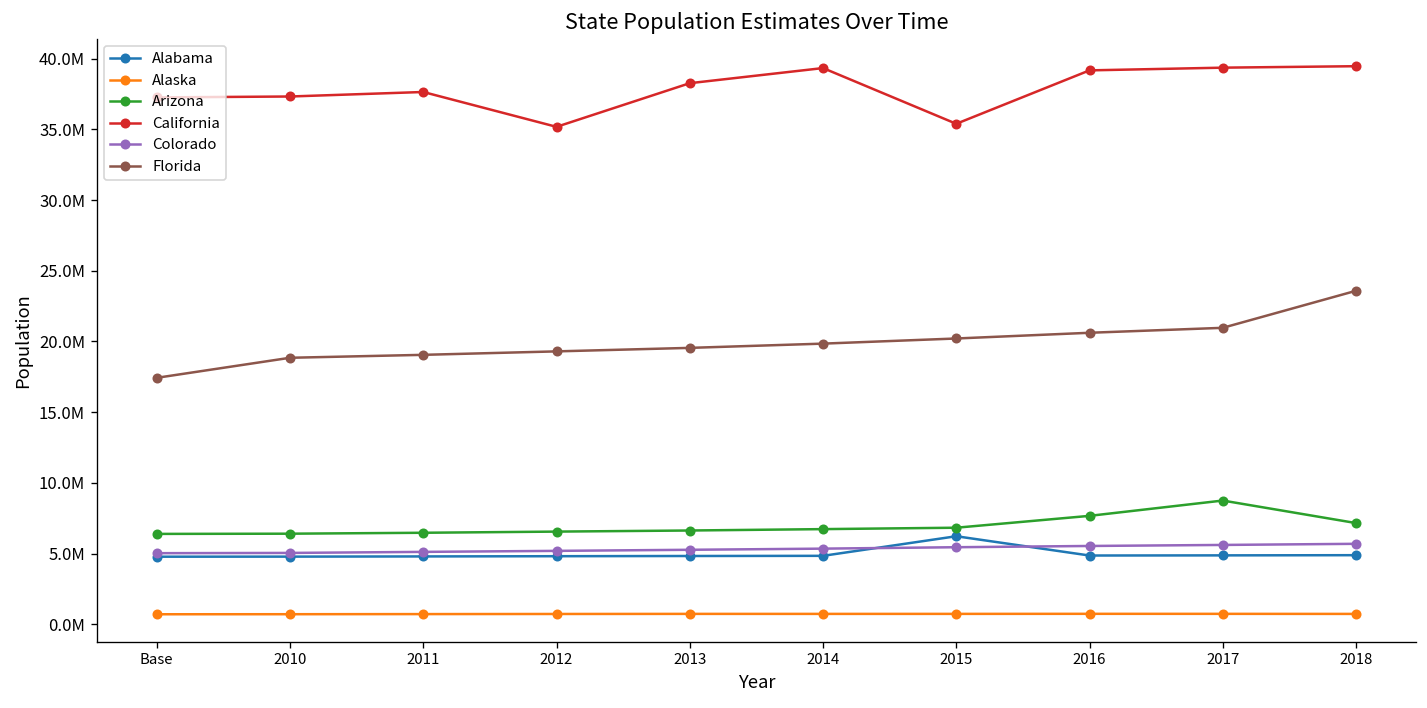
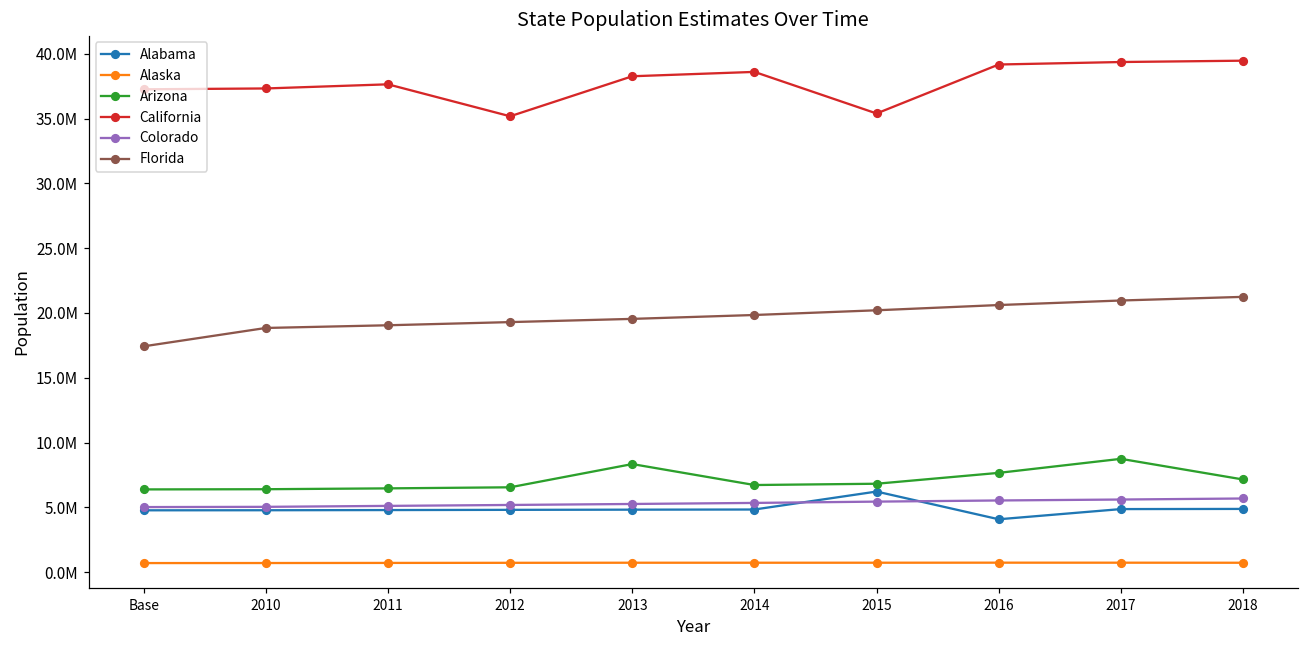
  {
    "Alabama": {
      "Base": 4800000,
      "2010": 4800000,
      "2011": 4800000,
      "2012": 4800000,
      "2013": 4800000,
      "2014": 4800000,
      "2015": 6200000,
-     "2016": 4900000,
+     "2016": 4100000,
      "2017": 4900000,
      "2018": 4900000
    },
    "Alaska": {
      "Base": 700000,
      "2010": 700000,
      "2011": 700000,
      "2012": 700000,
      "2013": 700000,
      "2014": 700000,
      "2015": 700000,
      "2016": 700000,
      "2017": 700000,
      "2018": 700000
    },
    "Arizona": {
      "Base": 6400000,
      "2010": 6400000,
      "2011": 6500000,
      "2012": 6600000,
-     "2013": 6600000,
+     "2013": 8300000,
      "2014": 6700000,
      "2015": 6800000,
      "2016": 7700000,
      "2017": 8800000,
      "2018": 7200000
    },
    "California": {
      "2010": 37300000,
      "2011": 37600000,
      "2012": 35200000,
      "2013": 38300000,
-     "2014": 39300000,
+     "2014": 38600000,
      "2015": 35400000,
      "2016": 39200000,
      "2017": 39400000,
      "2018": 39500000
    },
    "Colorado": {
      "Base": 5000000,
      "2010": 5000000,
      "2011": 5100000,
      "2012": 5200000,
      "2013": 5300000,
      "2014": 5400000,
      "2015": 5500000,
      "2016": 5500000,
      "2017": 5600000,
      "2018": 5700000
    },
    "Florida": {
      "Base": 17400000,
      "2010": 18800000,
      "2011": 19100000,
      "2012": 19300000,
      "2013": 19500000,
      "2014": 19800000,
      "2015": 20200000,
      "2016": 20600000,
      "2017": 21000000,
-     "2018": 23600000
+     "2018": 21200000
    }
  }
